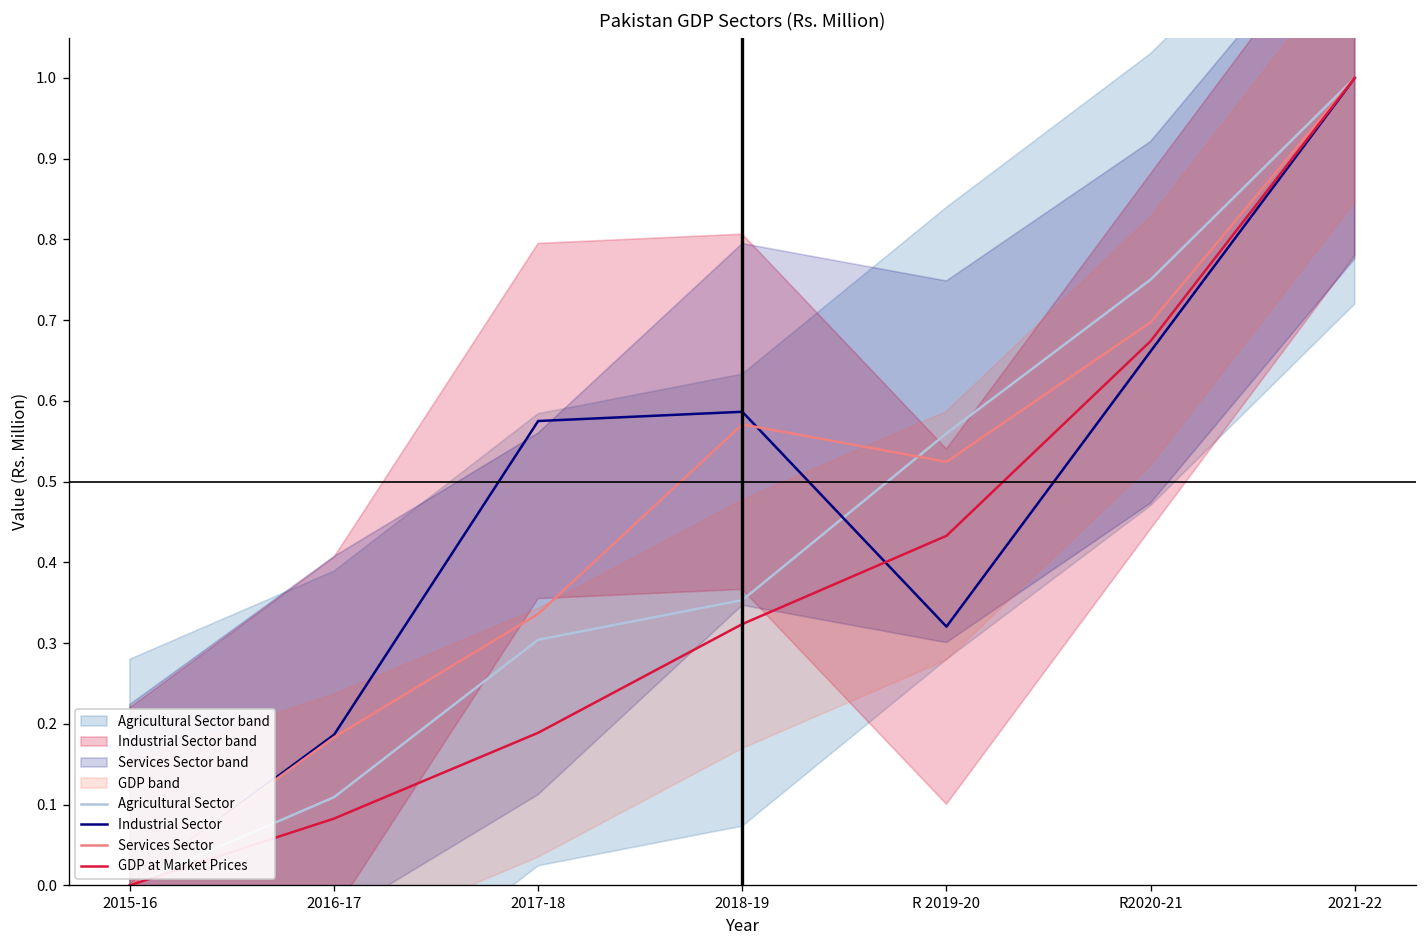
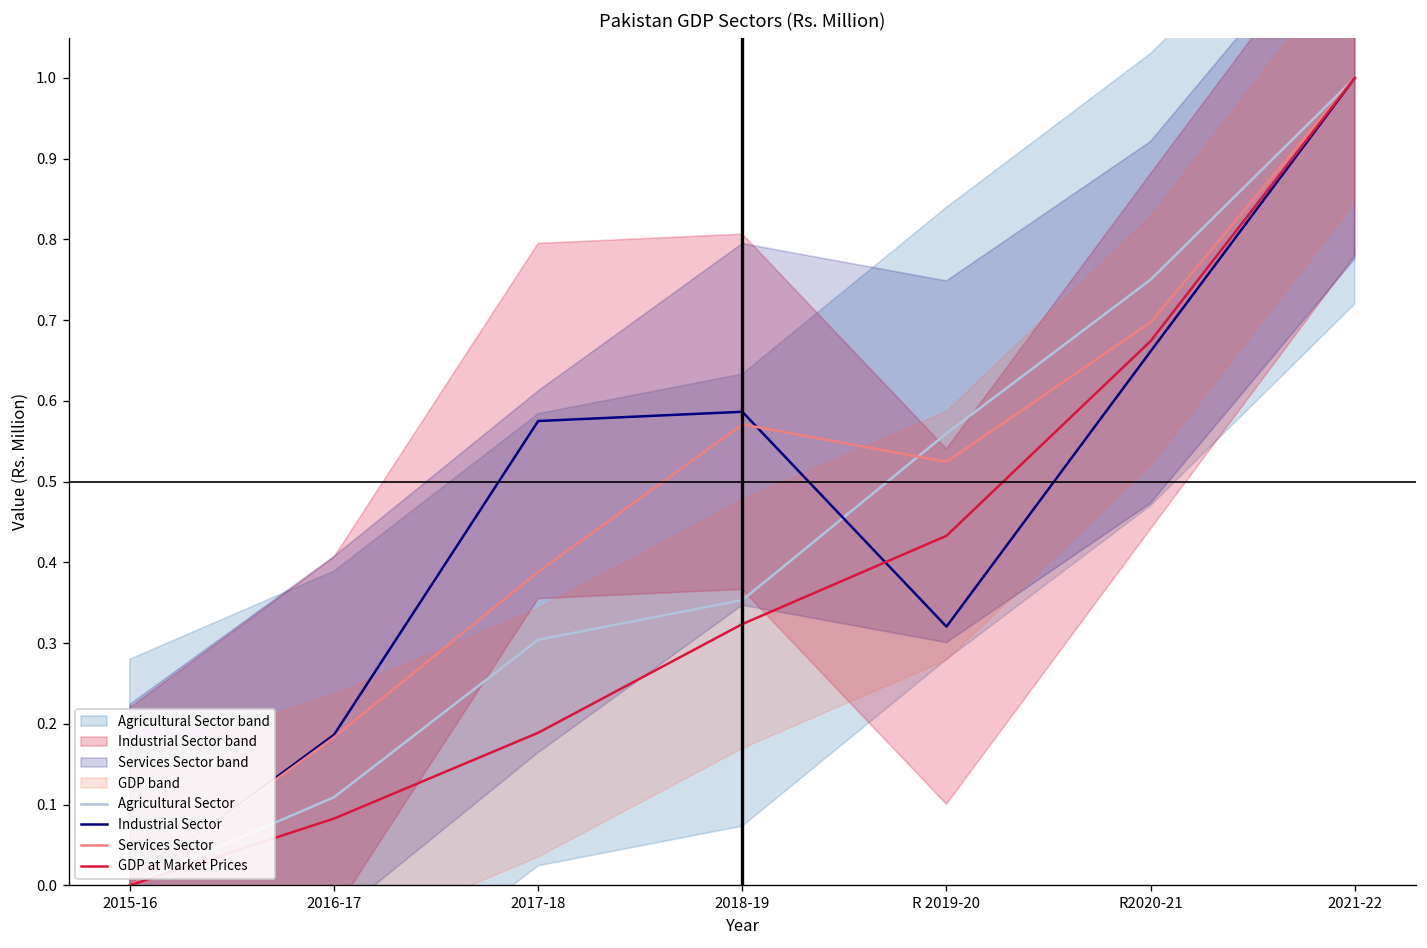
  {
    "Services Sector": {
-     "2017-18": 0.34,
+     "2017-18": 0.39,
      "2018-19": 0.57,
      "R 2019-20": 0.52,
      "R2020-21": 0.70
    }
  }
